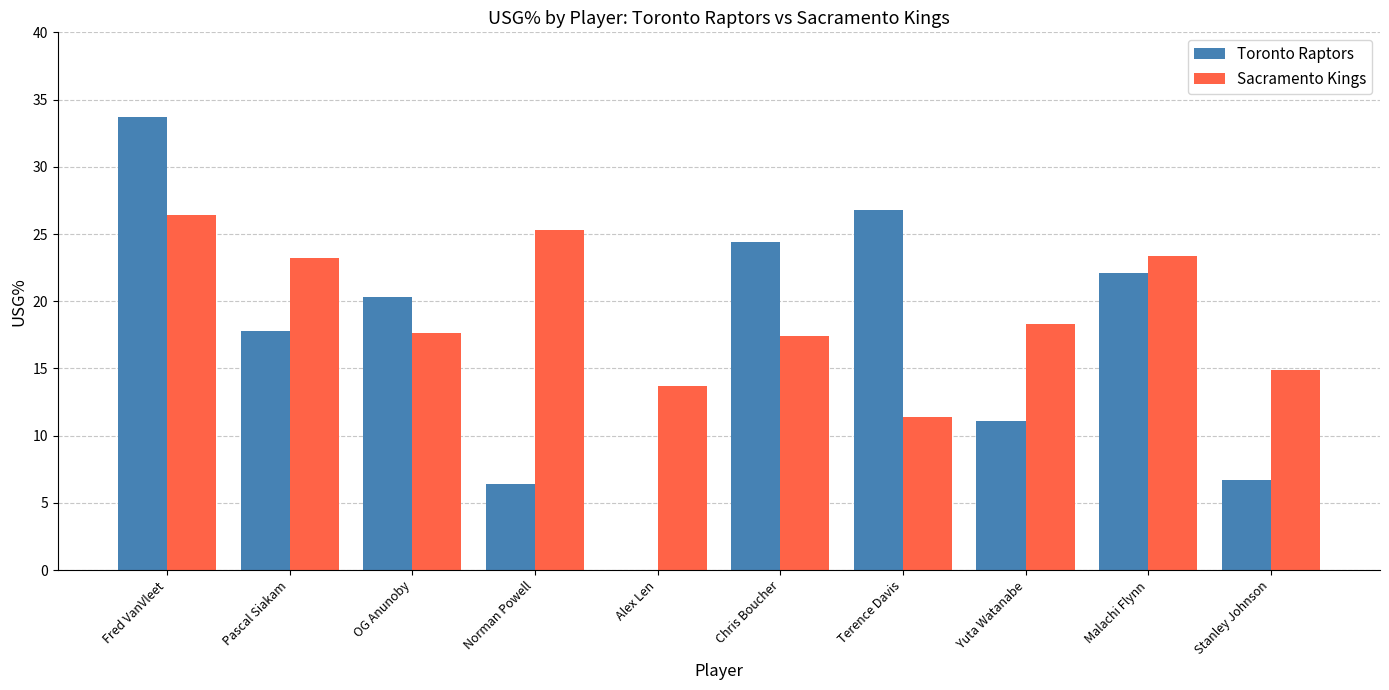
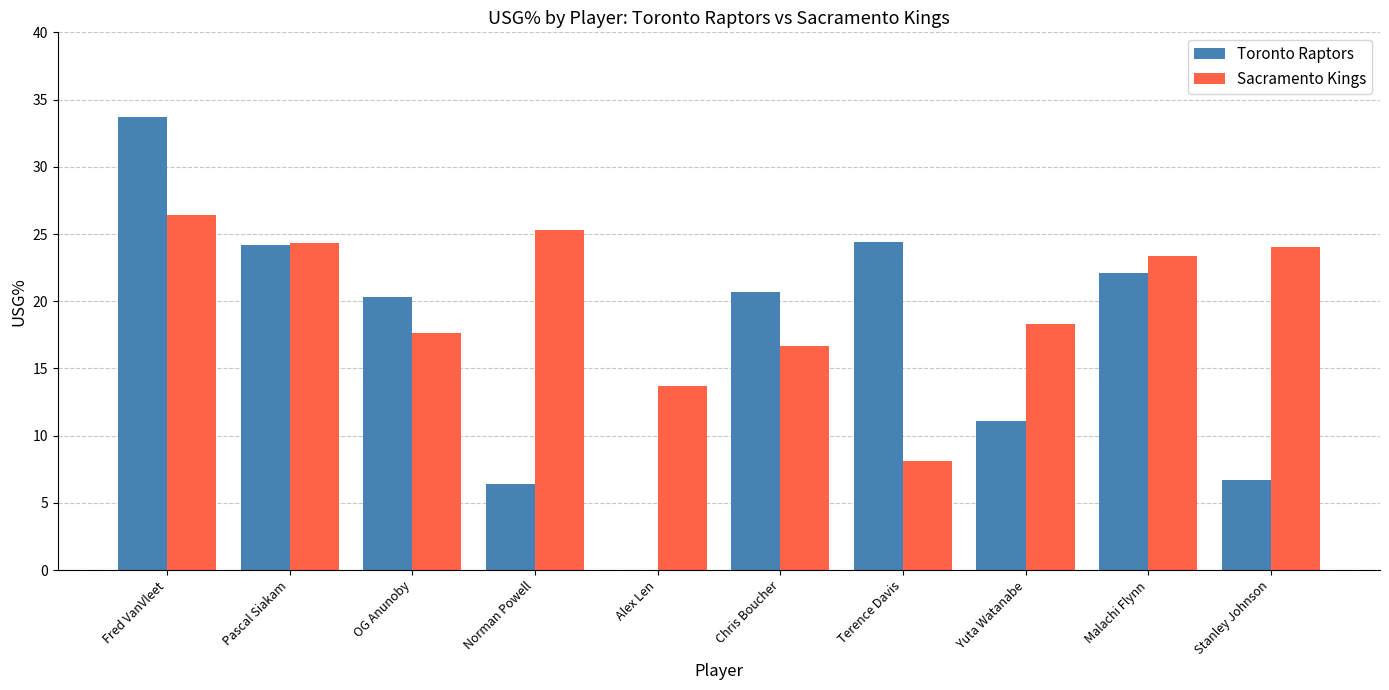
  {
    "Toronto Raptors": {
      "Fred VanVleet": 33.7,
-     "Pascal Siakam": 17.8,
+     "Pascal Siakam": 24.2,
      "OG Anunoby": 20.3,
      "Norman Powell": 6.4,
      "Alex Len": 0.0,
-     "Chris Boucher": 24.4,
-     "Terence Davis": 26.8,
+     "Chris Boucher": 20.7,
+     "Terence Davis": 24.4,
      "Yuta Watanabe": 11.1,
      "Malachi Flynn": 22.1,
      "Stanley Johnson": 6.7
    },
    "Sacramento Kings": {
      "Fred VanVleet": 26.4,
-     "Pascal Siakam": 23.2,
+     "Pascal Siakam": 24.3,
      "OG Anunoby": 17.6,
      "Norman Powell": 25.3,
      "Alex Len": 13.7,
-     "Chris Boucher": 17.4,
-     "Terence Davis": 11.4,
+     "Chris Boucher": 16.7,
+     "Terence Davis": 8.1,
      "Yuta Watanabe": 18.3,
      "Malachi Flynn": 23.4,
-     "Stanley Johnson": 14.9
+     "Stanley Johnson": 24.0
    }
  }
